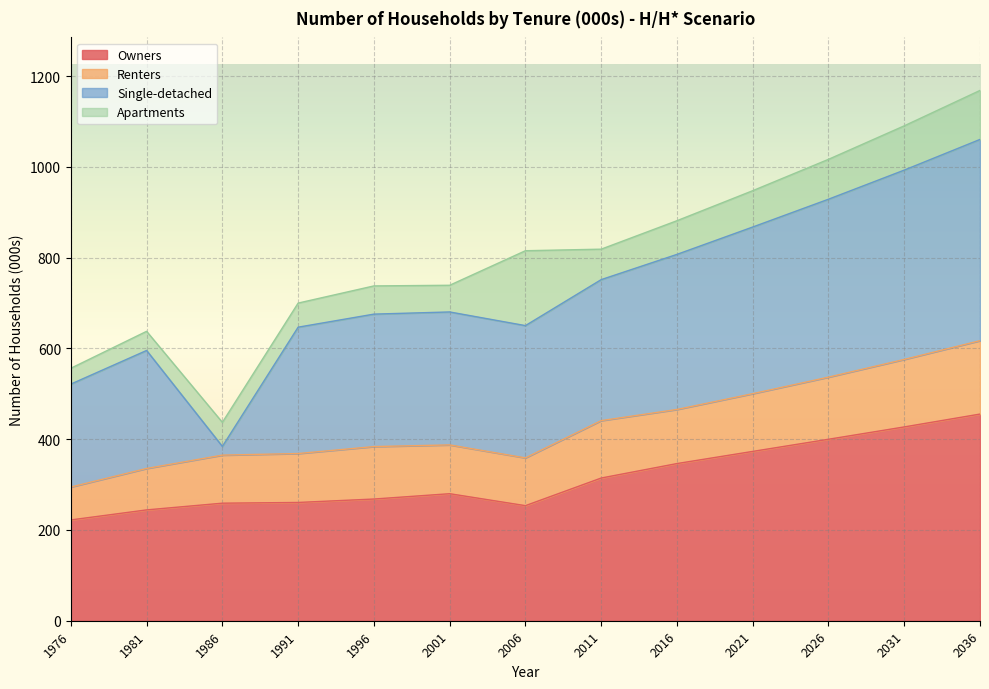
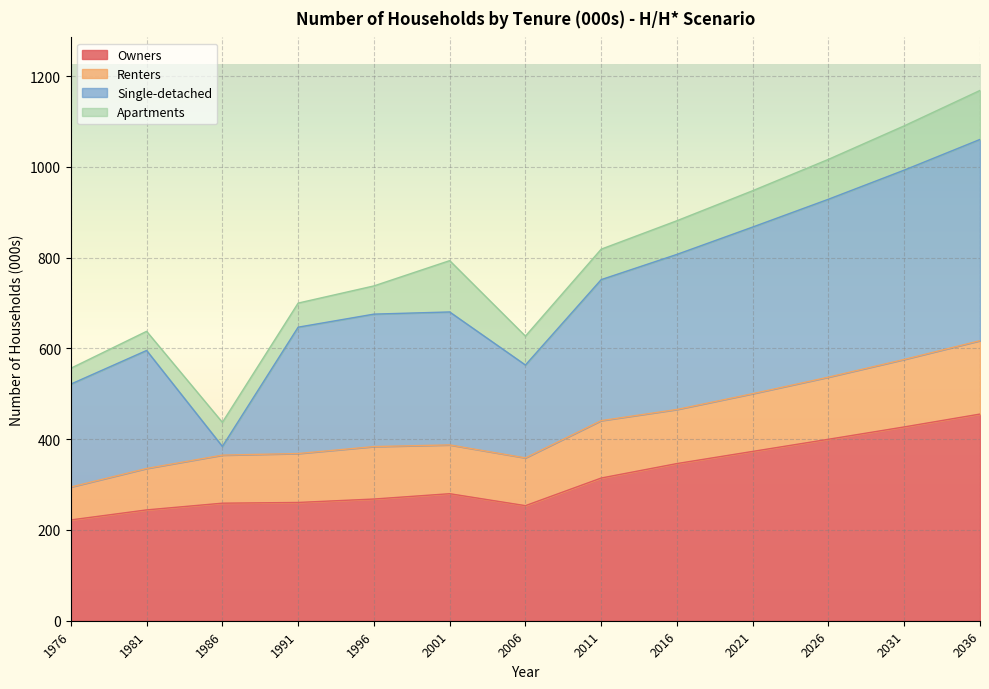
  {
    "Owners": {
      "1976": 220,
      "1981": 240,
      "1986": 260,
      "1991": 260,
      "1996": 270,
      "2001": 280,
      "2006": 250,
      "2011": 310,
      "2016": 350,
      "2021": 370,
      "2026": 400,
      "2031": 430,
      "2036": 460
    },
    "Renters": {
      "1976": 70,
      "1981": 90,
      "1986": 110,
      "1991": 110,
      "1996": 120,
      "2001": 110,
      "2006": 110,
      "2011": 130,
      "2016": 120,
      "2021": 130,
      "2026": 140,
      "2031": 150,
      "2036": 160
    },
    "Single-detached": {
      "1976": 230,
      "1981": 260,
      "1986": 20,
      "1991": 280,
      "1996": 290,
      "2001": 290,
-     "2006": 290,
+     "2006": 200,
      "2011": 310,
      "2016": 340,
      "2021": 370,
      "2026": 390,
      "2031": 420,
      "2036": 440
    },
    "Apartments": {
      "1976": 30,
      "1981": 40,
      "1986": 50,
      "1991": 50,
      "1996": 60,
-     "2001": 60,
-     "2006": 160,
+     "2001": 110,
+     "2006": 60,
      "2011": 70,
      "2016": 70,
      "2021": 80,
      "2026": 90,
      "2031": 100,
      "2036": 110
    }
  }
